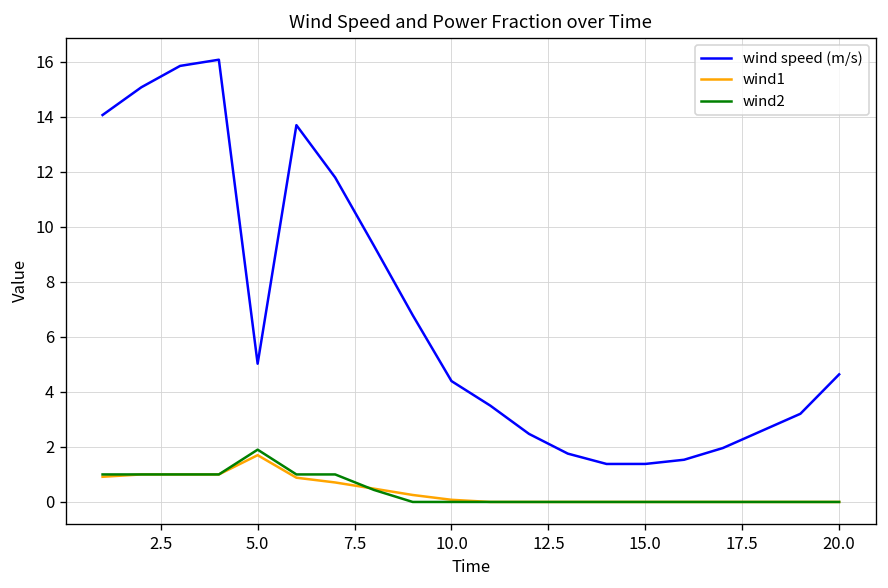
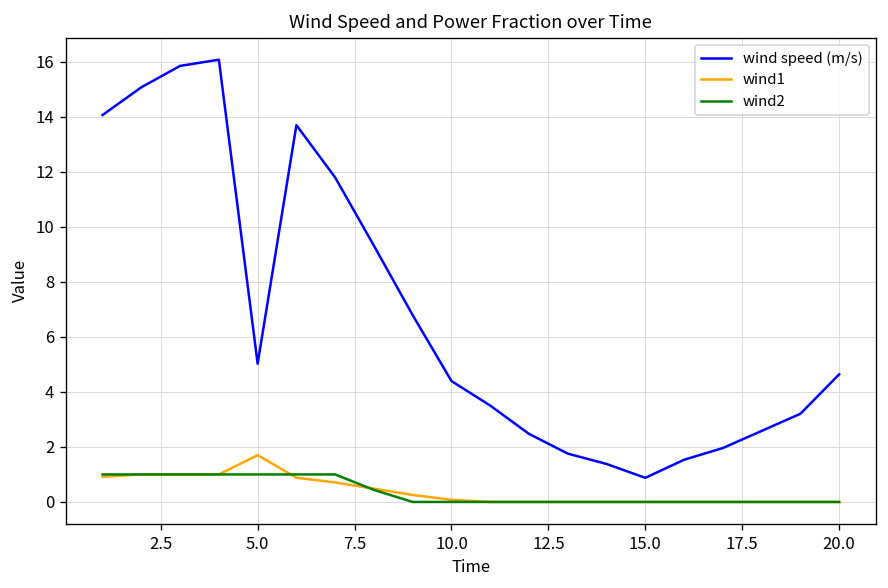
  {
    "wind speed (m/s)": {
      "5.0": 5.0,
      "10.0": 4.4,
-     "15.0": 1.4,
+     "15.0": 0.9,
      "20.0": 4.6
    },
    "wind1": {
      "5.0": 1.7
    },
    "wind2": {
-     "5.0": 1.9
+     "5.0": 1.0
    }
  }
